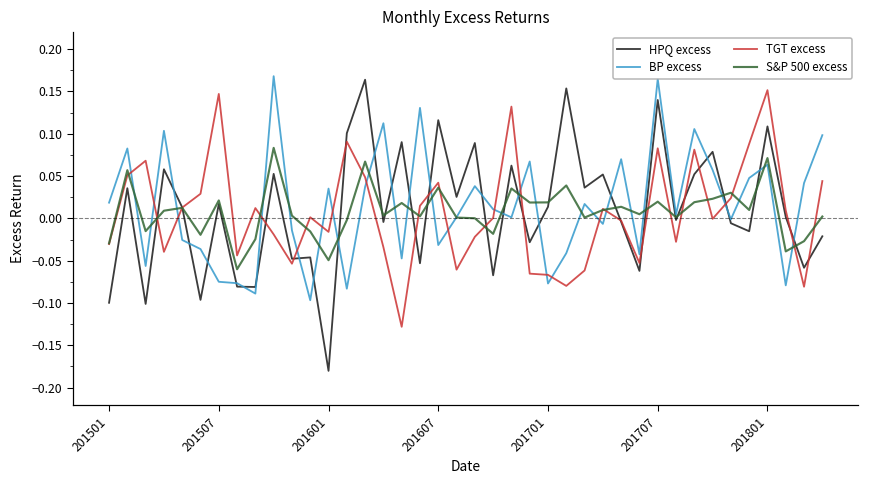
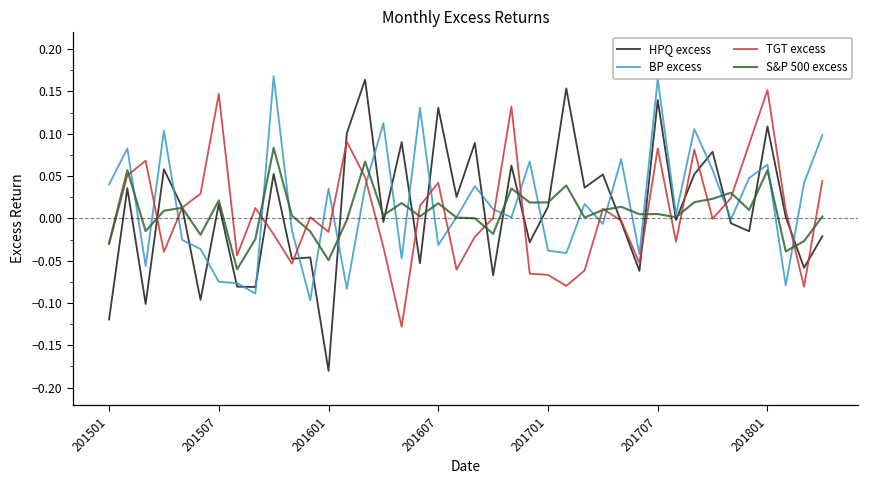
  {
    "HPQ excess": {
-     "201501": -0.10,
+     "201501": -0.12,
      "201507": 0.02,
      "201601": -0.18,
-     "201607": 0.12,
+     "201607": 0.13,
      "201701": 0.01,
      "201707": 0.14,
      "201801": 0.11
    },
    "BP excess": {
-     "201501": 0.02,
+     "201501": 0.04,
      "201507": -0.07,
      "201601": 0.04,
      "201607": -0.03,
-     "201701": -0.08,
+     "201701": -0.04,
      "201707": 0.16,
      "201801": 0.06
    },
    "TGT excess": {
      "201507": 0.15,
      "201601": -0.02,
      "201607": 0.04,
      "201701": -0.07,
      "201707": 0.08,
      "201801": 0.15
    },
    "S&P 500 excess": {
      "201507": 0.02,
      "201601": -0.05,
-     "201607": 0.04,
+     "201607": 0.02,
      "201701": 0.02,
-     "201707": 0.02,
-     "201801": 0.07
+     "201707": 0.01,
+     "201801": 0.06
    }
  }
